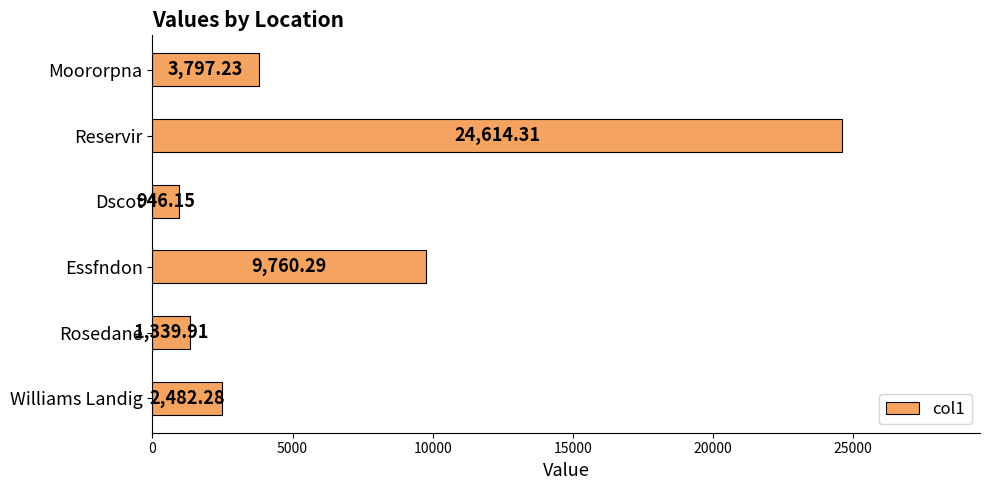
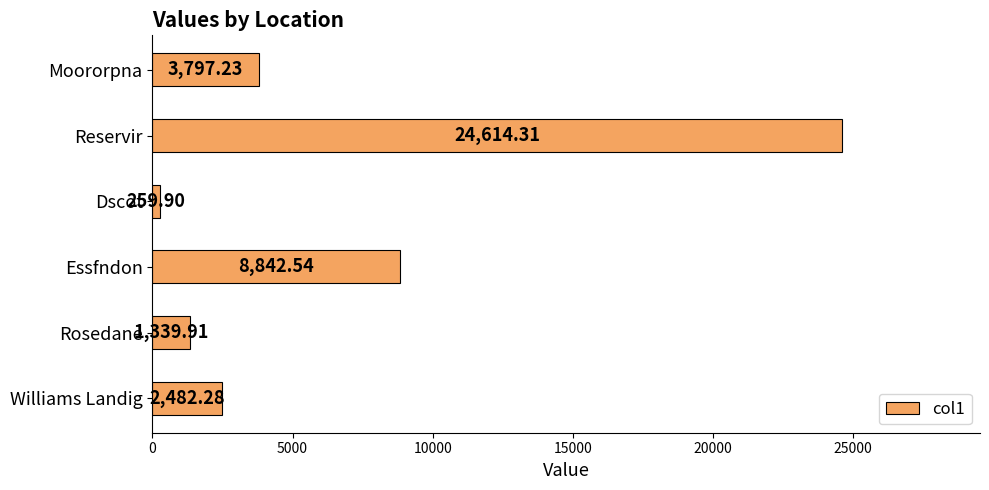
  {
    "Moororpna": "3,797.23",
    "Reservir": "24,614.31",
-   "Dscot": "946.15",
-   "Essfndon": "9,760.29",
+   "Dscot": "259.90",
+   "Essfndon": "8,842.54",
    "Rosedane": "1,339.91",
    "Williams Landig": "2,482.28"
  }
